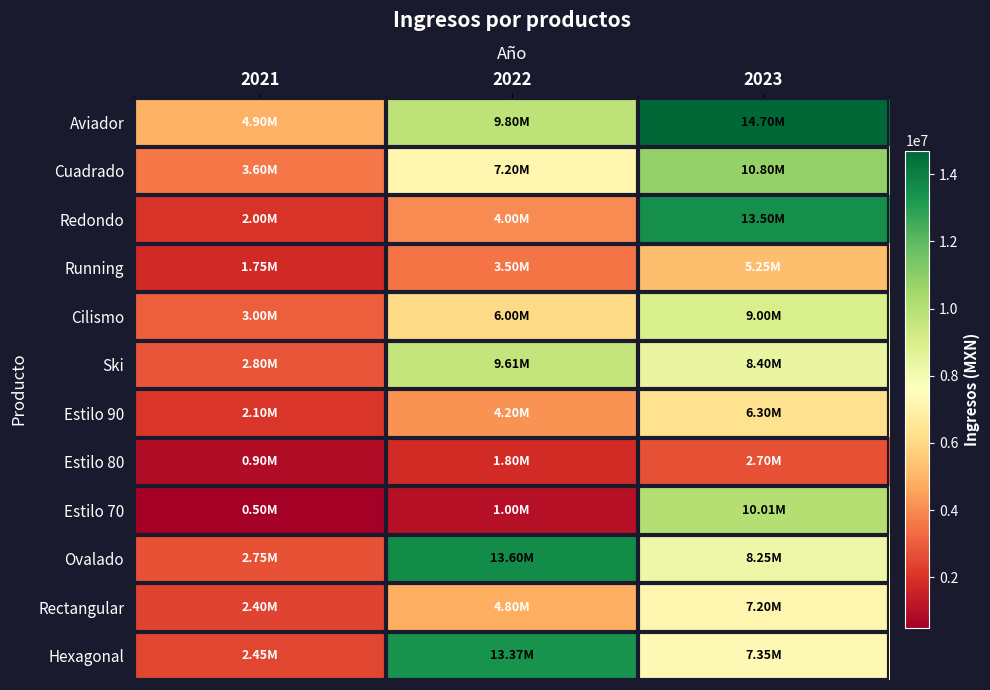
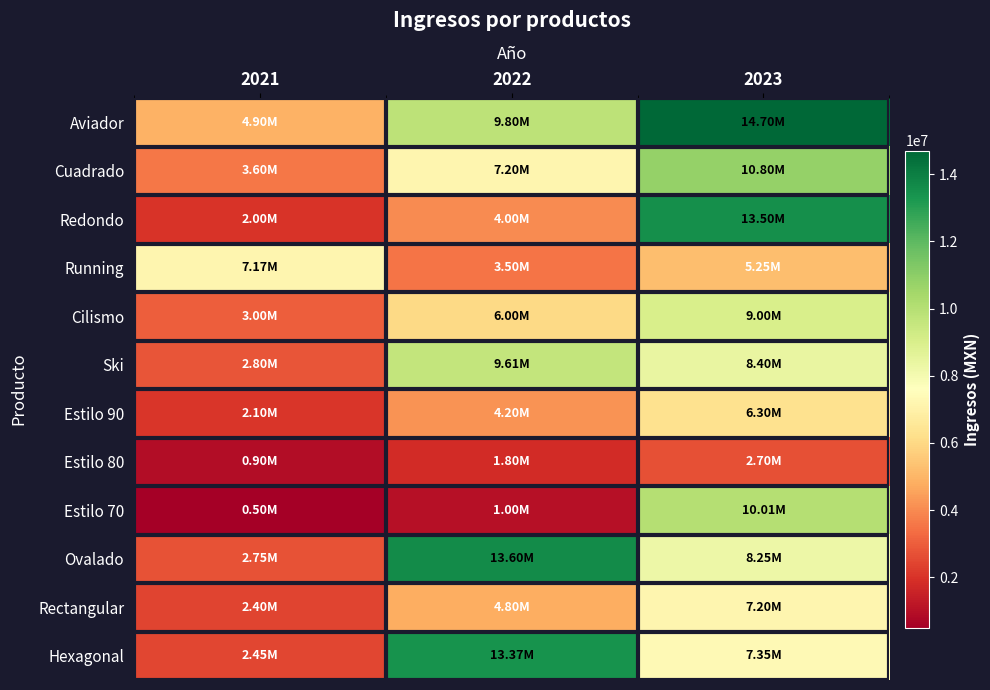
  {
    "Aviador": {
      "2021": "4.90M",
      "2022": "9.80M",
      "2023": "14.70M"
    },
    "Cuadrado": {
      "2021": "3.60M",
      "2022": "7.20M",
      "2023": "10.80M"
    },
    "Redondo": {
      "2021": "2.00M",
      "2022": "4.00M",
      "2023": "13.50M"
    },
    "Running": {
-     "2021": "1.75M",
+     "2021": "7.17M",
      "2022": "3.50M",
      "2023": "5.25M"
    },
    "Cilismo": {
      "2021": "3.00M",
      "2022": "6.00M",
      "2023": "9.00M"
    },
    "Ski": {
      "2021": "2.80M",
      "2022": "9.61M",
      "2023": "8.40M"
    },
    "Estilo 90": {
      "2021": "2.10M",
      "2022": "4.20M",
      "2023": "6.30M"
    },
    "Estilo 80": {
      "2021": "0.90M",
      "2022": "1.80M",
      "2023": "2.70M"
    },
    "Estilo 70": {
      "2021": "0.50M",
      "2022": "1.00M",
      "2023": "10.01M"
    },
    "Ovalado": {
      "2021": "2.75M",
      "2022": "13.60M",
      "2023": "8.25M"
    },
    "Rectangular": {
      "2021": "2.40M",
      "2022": "4.80M",
      "2023": "7.20M"
    },
    "Hexagonal": {
      "2021": "2.45M",
      "2022": "13.37M",
      "2023": "7.35M"
    }
  }
